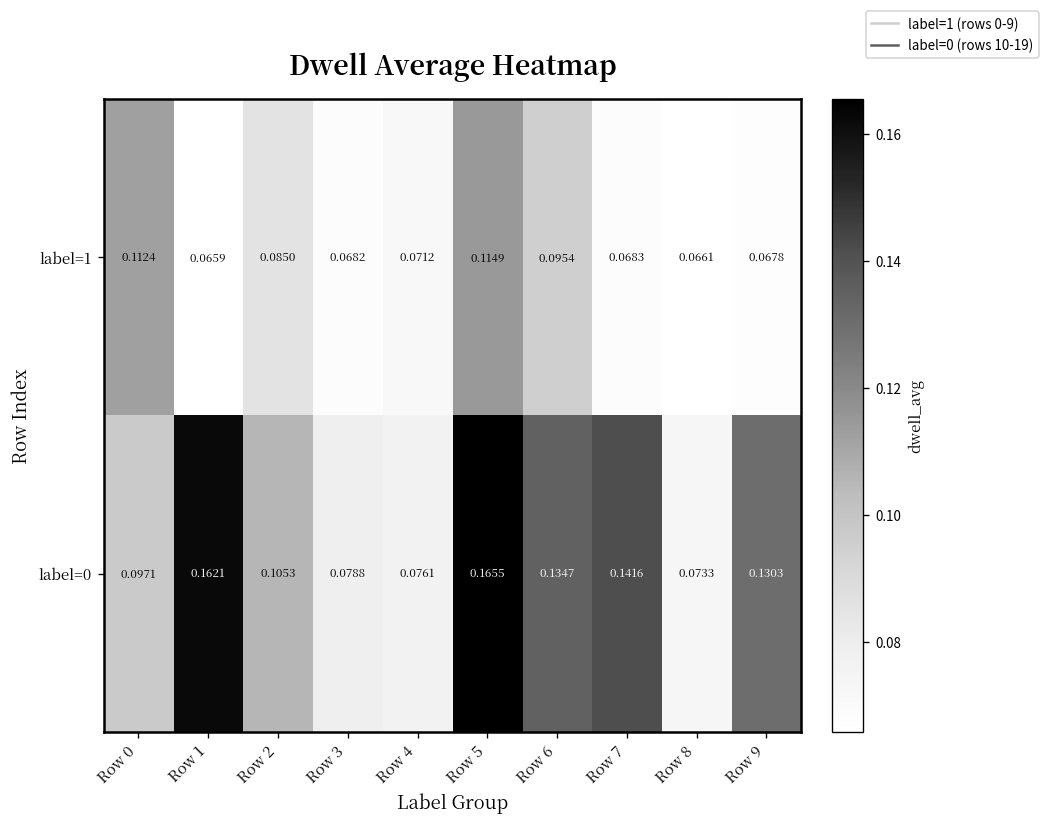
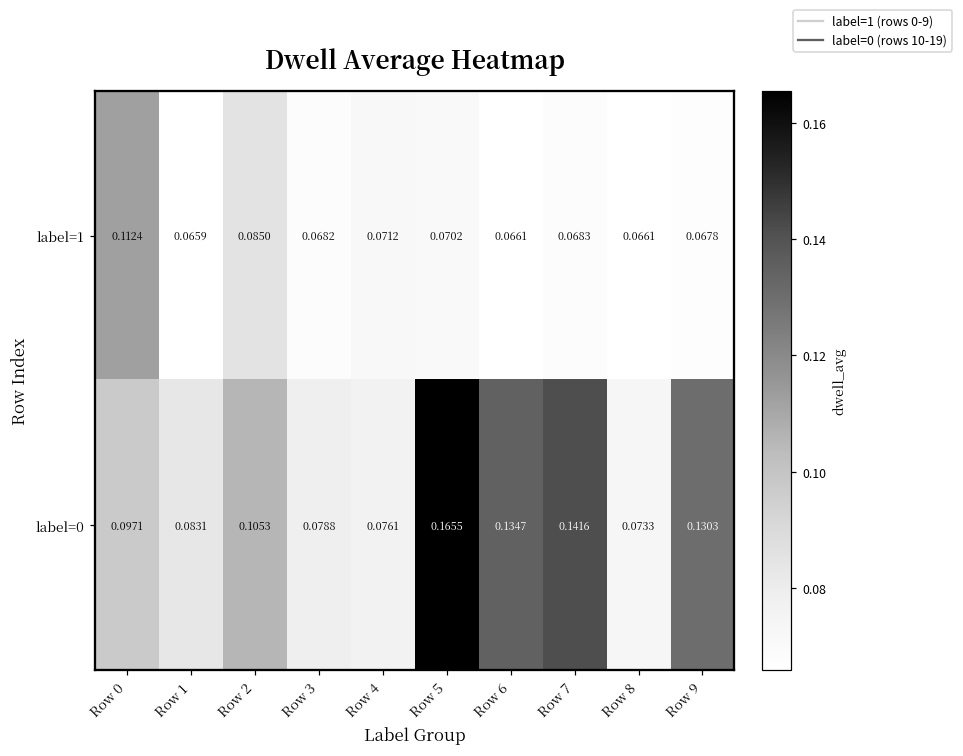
  {
    "label=1": {
      "Row 0": 0.1124,
      "Row 1": 0.0659,
      "Row 2": 0.0850,
      "Row 3": 0.0682,
      "Row 4": 0.0712,
-     "Row 5": 0.1149,
-     "Row 6": 0.0954,
+     "Row 5": 0.0702,
+     "Row 6": 0.0661,
      "Row 7": 0.0683,
      "Row 8": 0.0661,
      "Row 9": 0.0678
    },
    "label=0": {
      "Row 0": 0.0971,
-     "Row 1": 0.1621,
+     "Row 1": 0.0831,
      "Row 2": 0.1053,
      "Row 3": 0.0788,
      "Row 4": 0.0761,
      "Row 5": 0.1655,
      "Row 6": 0.1347,
      "Row 7": 0.1416,
      "Row 8": 0.0733,
      "Row 9": 0.1303
    }
  }
